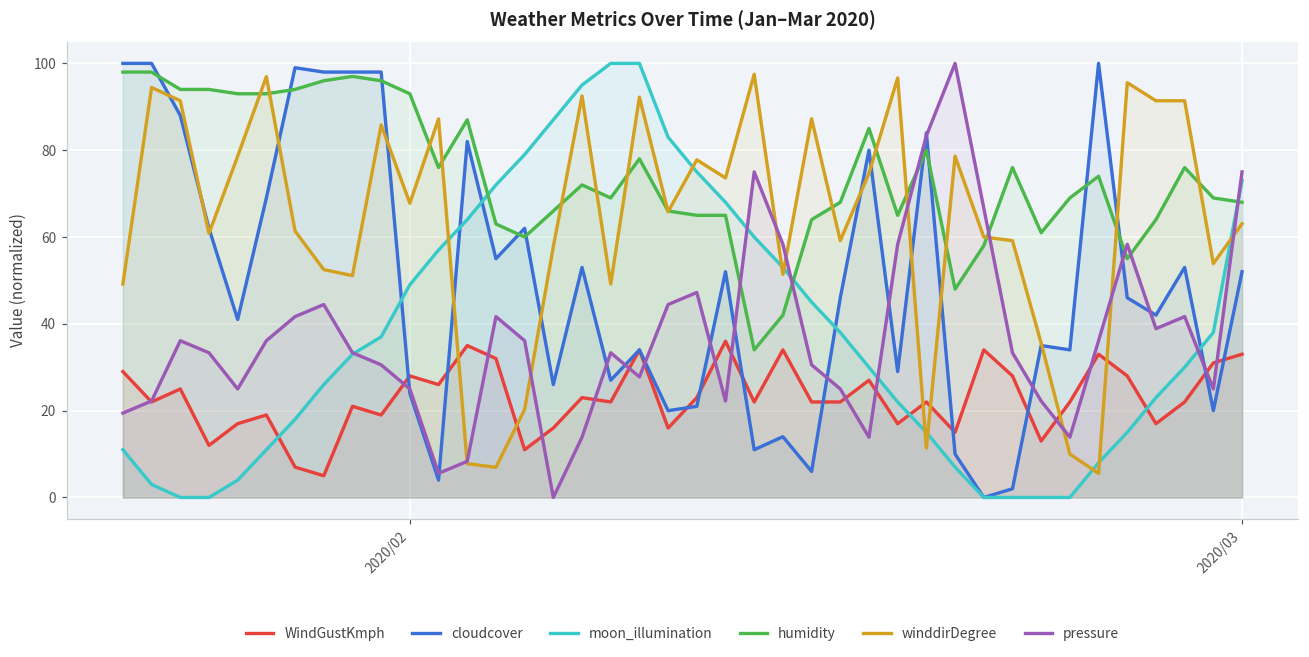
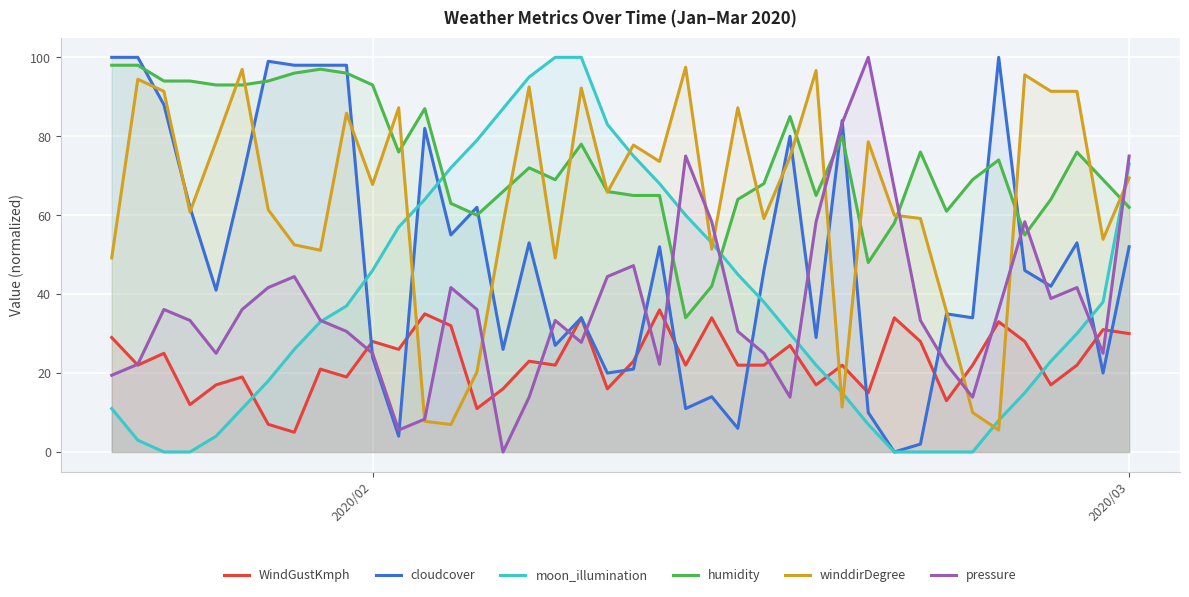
  {
    "WindGustKmph": {
      "2020/02": 28,
-     "2020/03": 33
+     "2020/03": 30
    },
    "cloudcover": {
      "2020/02": 24,
      "2020/03": 52
    },
    "moon_illumination": {
-     "2020/02": 49,
+     "2020/02": 46,
      "2020/03": 73
    },
    "humidity": {
      "2020/02": 93,
-     "2020/03": 68
+     "2020/03": 62
    },
    "winddirDegree": {
      "2020/02": 68,
-     "2020/03": 63
+     "2020/03": 69
    },
    "pressure": {
      "2020/02": 25,
      "2020/03": 75
    }
  }
